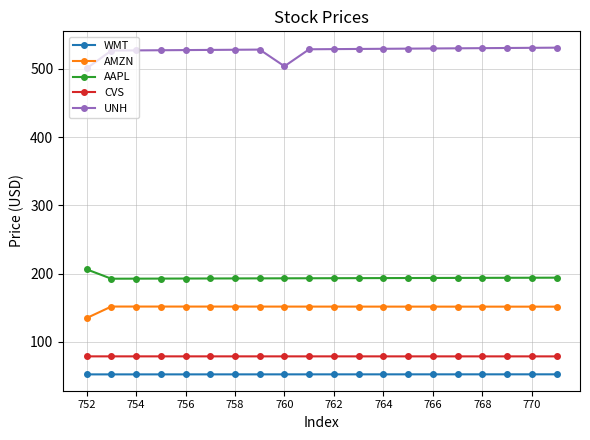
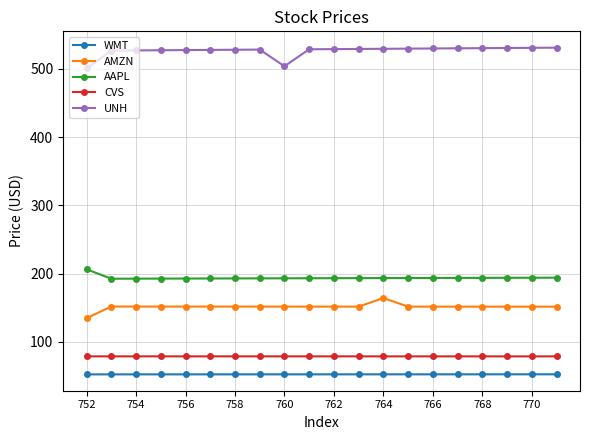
  {
    "WMT": {
      "752": 50,
      "754": 50,
      "756": 50,
      "758": 50,
      "760": 50,
      "762": 50,
      "764": 50,
      "766": 50,
      "768": 50,
      "770": 50
    },
    "AMZN": {
      "752": 130,
      "754": 150,
      "756": 150,
      "758": 150,
      "760": 150,
      "762": 150,
-     "764": 150,
+     "764": 160,
      "766": 150,
      "768": 150,
      "770": 150
    },
    "AAPL": {
      "752": 210,
      "754": 190,
      "756": 190,
      "758": 190,
      "760": 190,
      "762": 190,
      "764": 190,
      "766": 190,
      "768": 190,
      "770": 190
    },
    "CVS": {
      "752": 80,
      "754": 80,
      "756": 80,
      "758": 80,
      "760": 80,
      "762": 80,
      "764": 80,
      "766": 80,
      "768": 80,
      "770": 80
    },
    "UNH": {
      "756": 530,
      "758": 530,
      "760": 500,
      "762": 530,
      "764": 530,
      "766": 530,
      "768": 530,
      "770": 530
    }
  }
